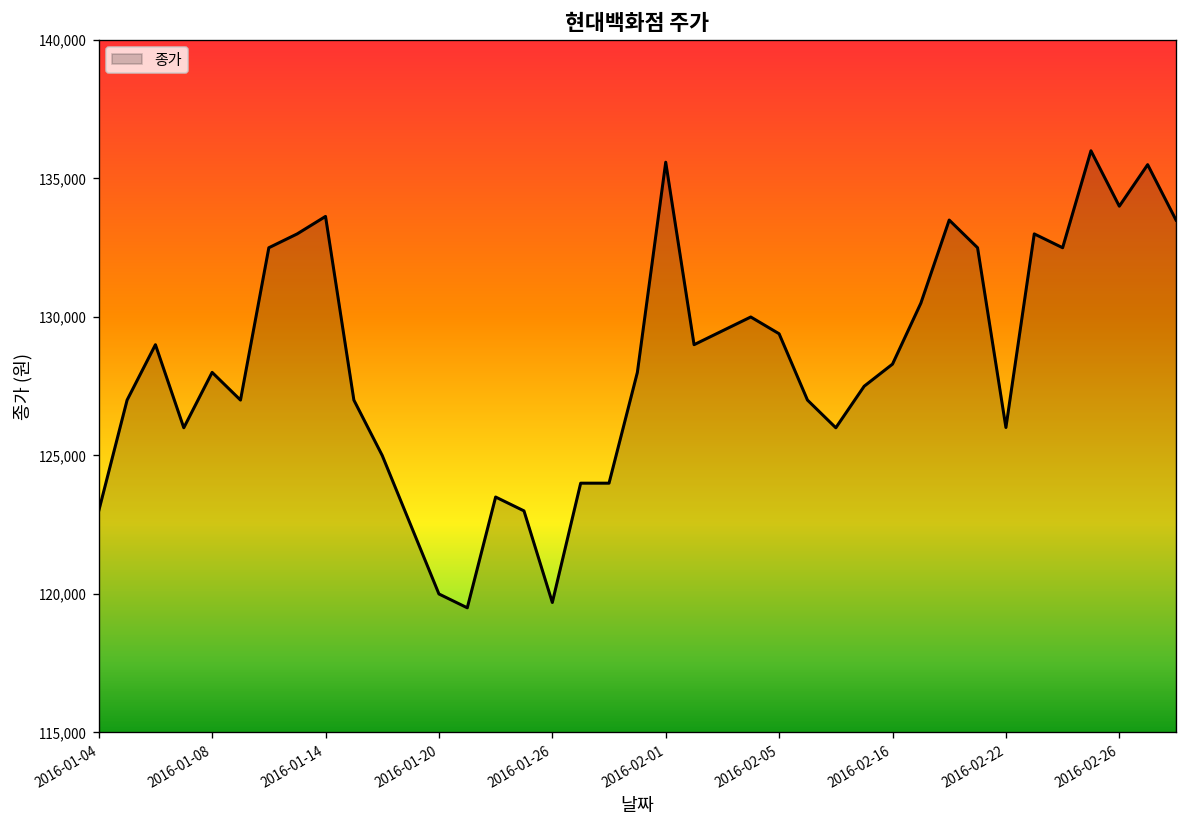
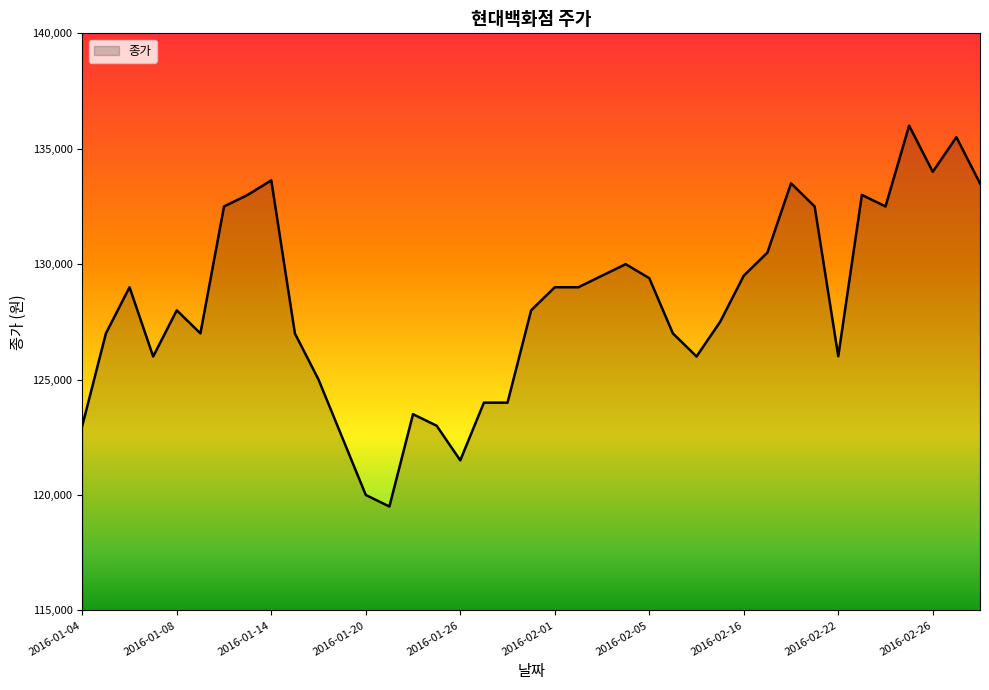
  {
    "2016-01-04": "123,000",
    "2016-01-08": "128,000",
    "2016-01-14": "133,600",
    "2016-01-20": "120,000",
-   "2016-01-26": "119,700",
-   "2016-02-01": "135,600",
+   "2016-01-26": "121,500",
+   "2016-02-01": "129,000",
    "2016-02-05": "129,400",
-   "2016-02-16": "128,300",
+   "2016-02-16": "129,500",
    "2016-02-22": "126,000",
    "2016-02-26": "134,000"
  }
